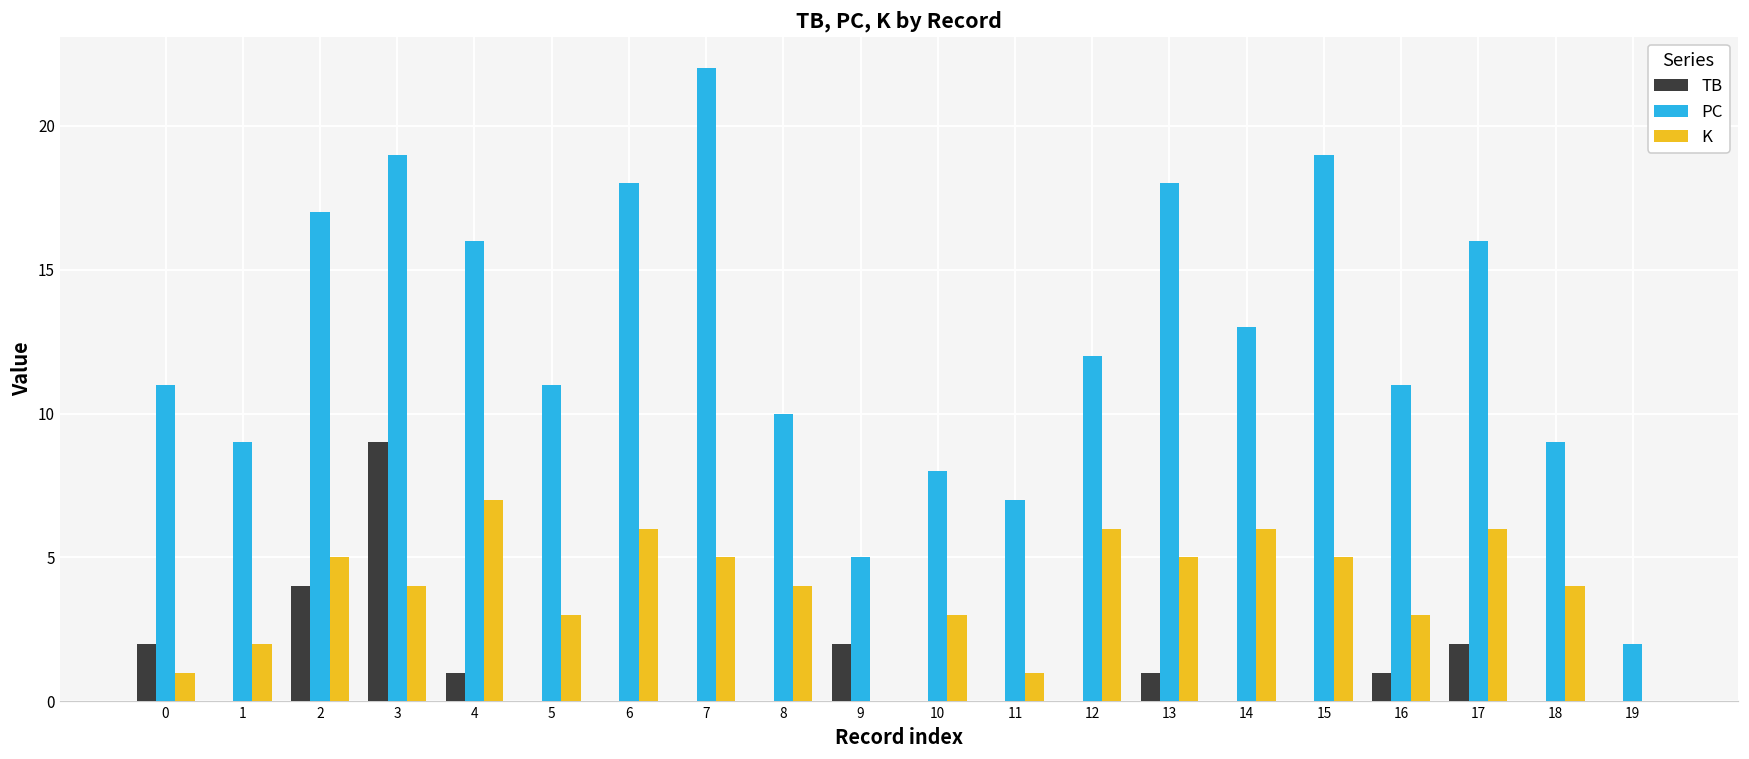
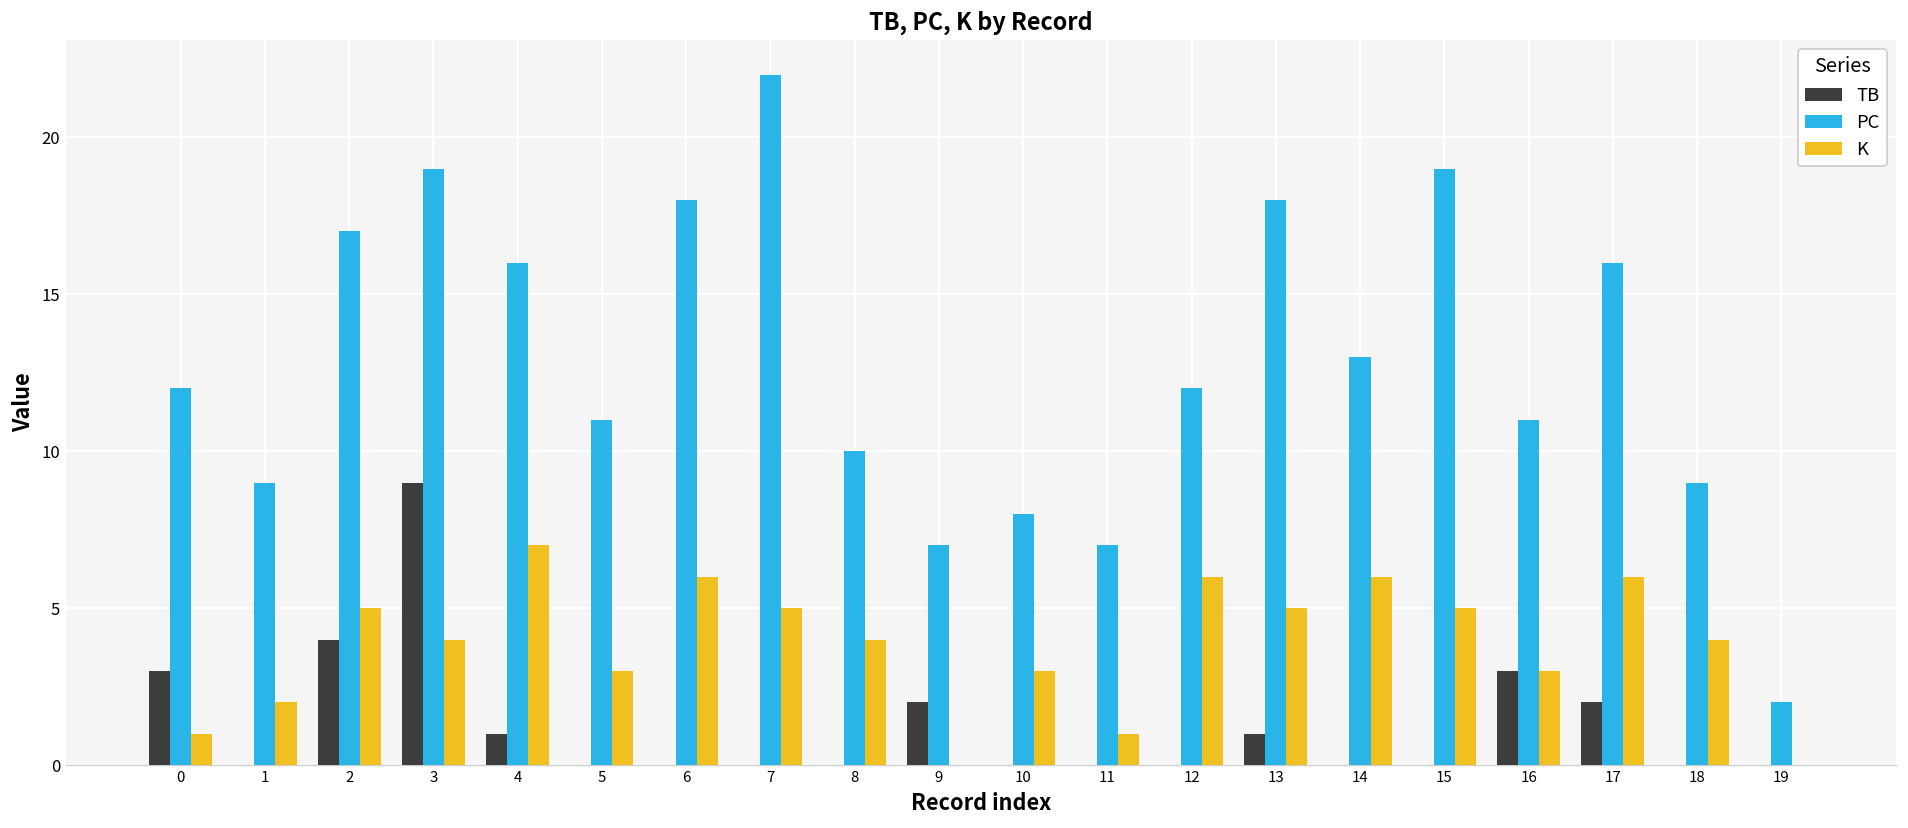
  {
    "TB": {
-     "0": 2,
+     "0": 3,
      "1": 0,
      "2": 4,
      "3": 9,
      "4": 1,
      "5": 0,
      "6": 0,
      "7": 0,
      "8": 0,
      "9": 2,
      "10": 0,
      "11": 0,
      "12": 0,
      "13": 1,
      "14": 0,
      "15": 0,
-     "16": 1,
+     "16": 3,
      "17": 2,
      "18": 0,
      "19": 0
    },
    "PC": {
-     "0": 11,
+     "0": 12,
      "1": 9,
      "2": 17,
      "3": 19,
      "4": 16,
      "5": 11,
      "6": 18,
      "7": 22,
      "8": 10,
-     "9": 5,
+     "9": 7,
      "10": 8,
      "11": 7,
      "12": 12,
      "13": 18,
      "14": 13,
      "15": 19,
      "16": 11,
      "17": 16,
      "18": 9,
      "19": 2
    },
    "K": {
      "0": 1,
      "1": 2,
      "2": 5,
      "3": 4,
      "4": 7,
      "5": 3,
      "6": 6,
      "7": 5,
      "8": 4,
      "9": 0,
      "10": 3,
      "11": 1,
      "12": 6,
      "13": 5,
      "14": 6,
      "15": 5,
      "16": 3,
      "17": 6,
      "18": 4,
      "19": 0
    }
  }
